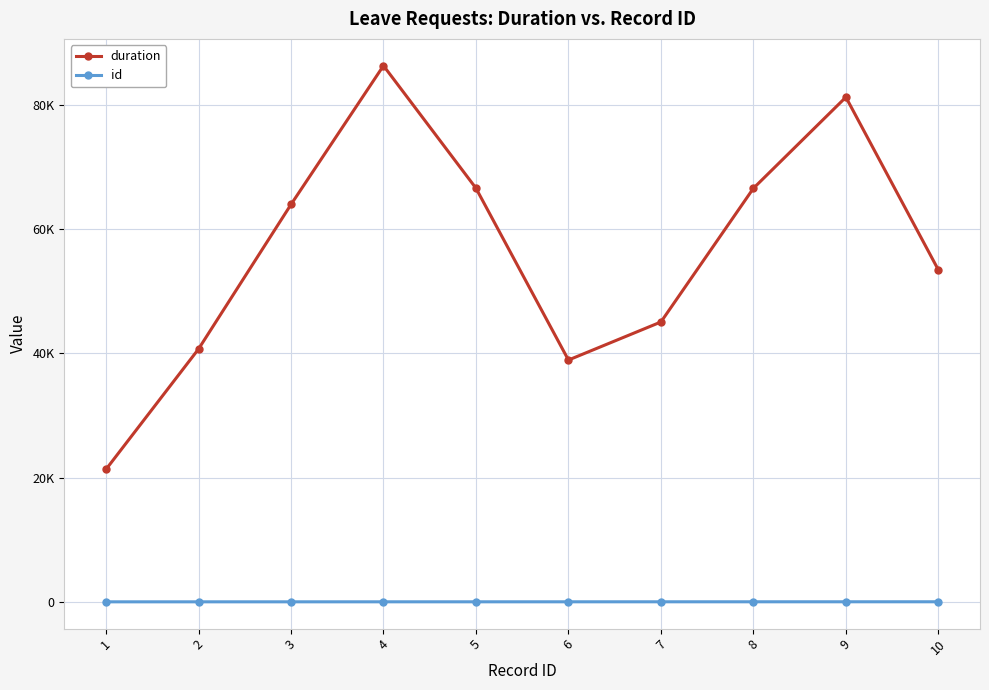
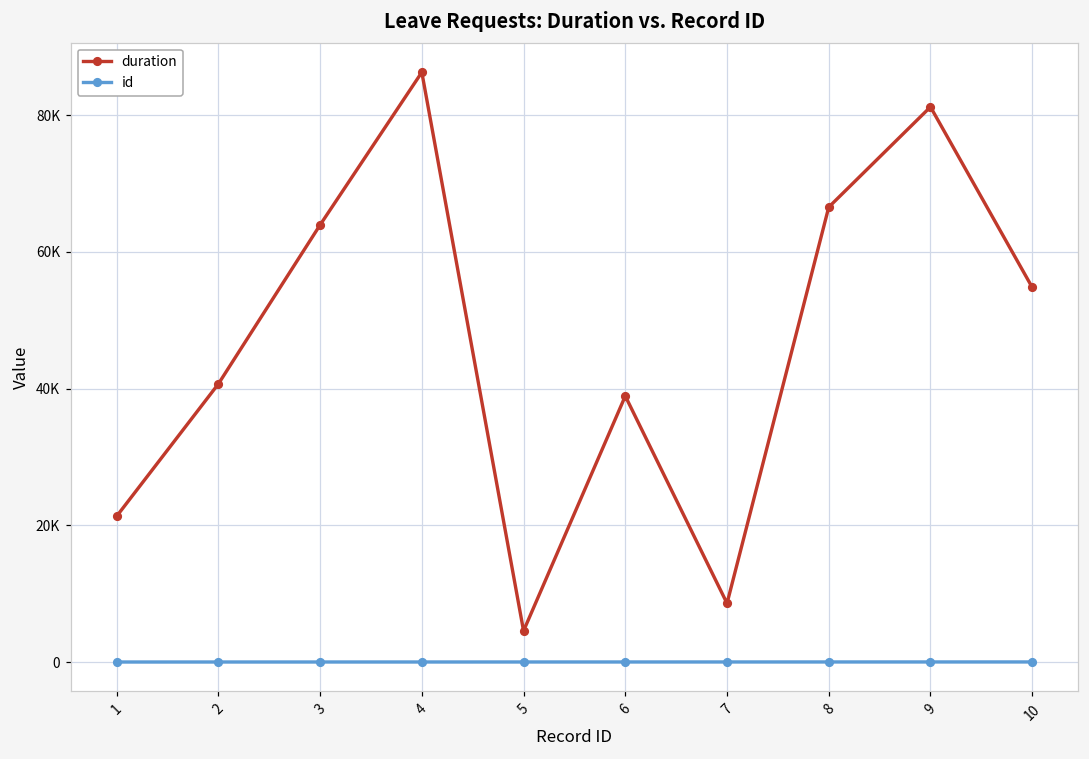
  {
    "duration": {
      "1": 21000,
      "2": 41000,
      "3": 64000,
      "4": 86000,
-     "5": 67000,
+     "5": 5000,
      "6": 39000,
-     "7": 45000,
+     "7": 9000,
      "8": 67000,
      "9": 81000,
-     "10": 53000
+     "10": 55000
    },
    "id": {
      "1": 0,
      "2": 0,
      "3": 0,
      "4": 0,
      "5": 0,
      "6": 0,
      "7": 0,
      "8": 0,
      "9": 0,
      "10": 0
    }
  }
